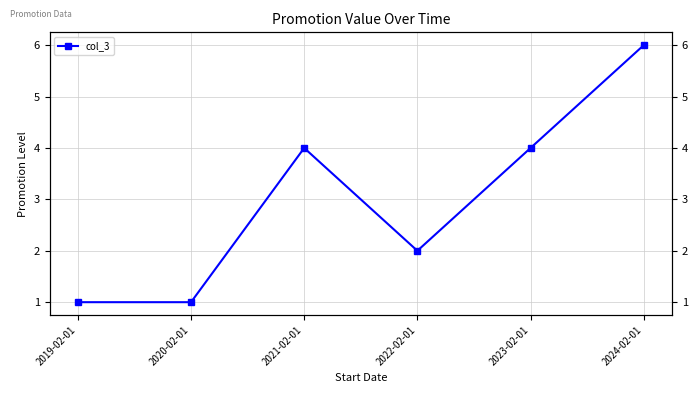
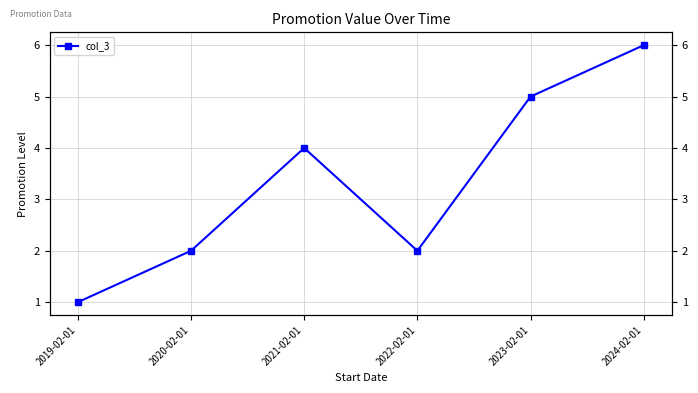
  {
    "2019-02-01": 1,
-   "2020-02-01": 1,
+   "2020-02-01": 2,
    "2021-02-01": 4,
    "2022-02-01": 2,
-   "2023-02-01": 4,
+   "2023-02-01": 5,
    "2024-02-01": 6
  }
